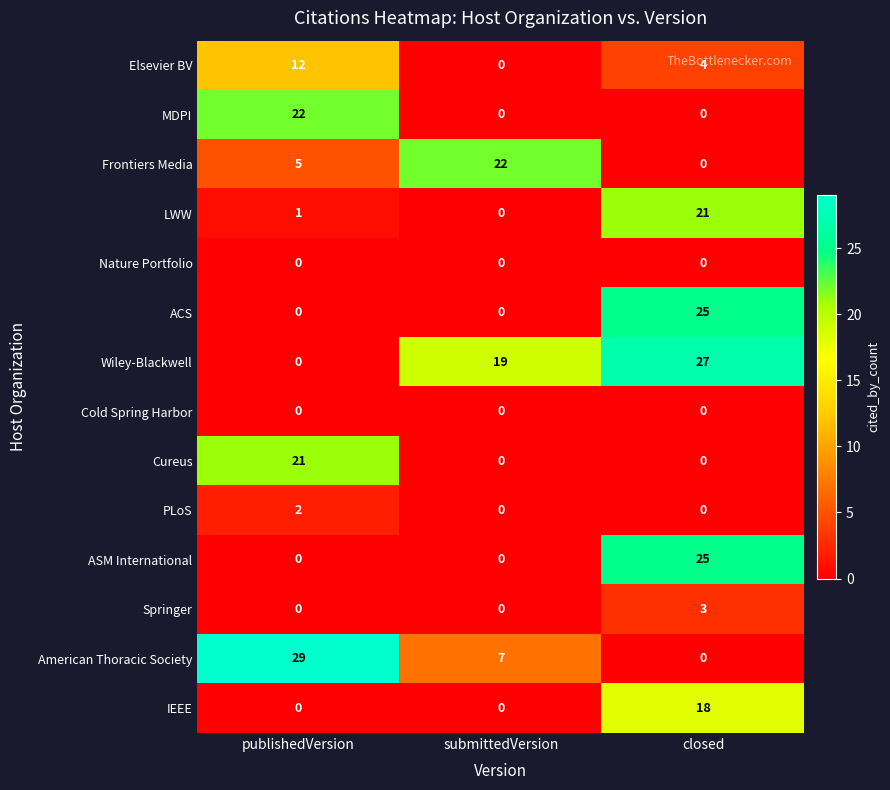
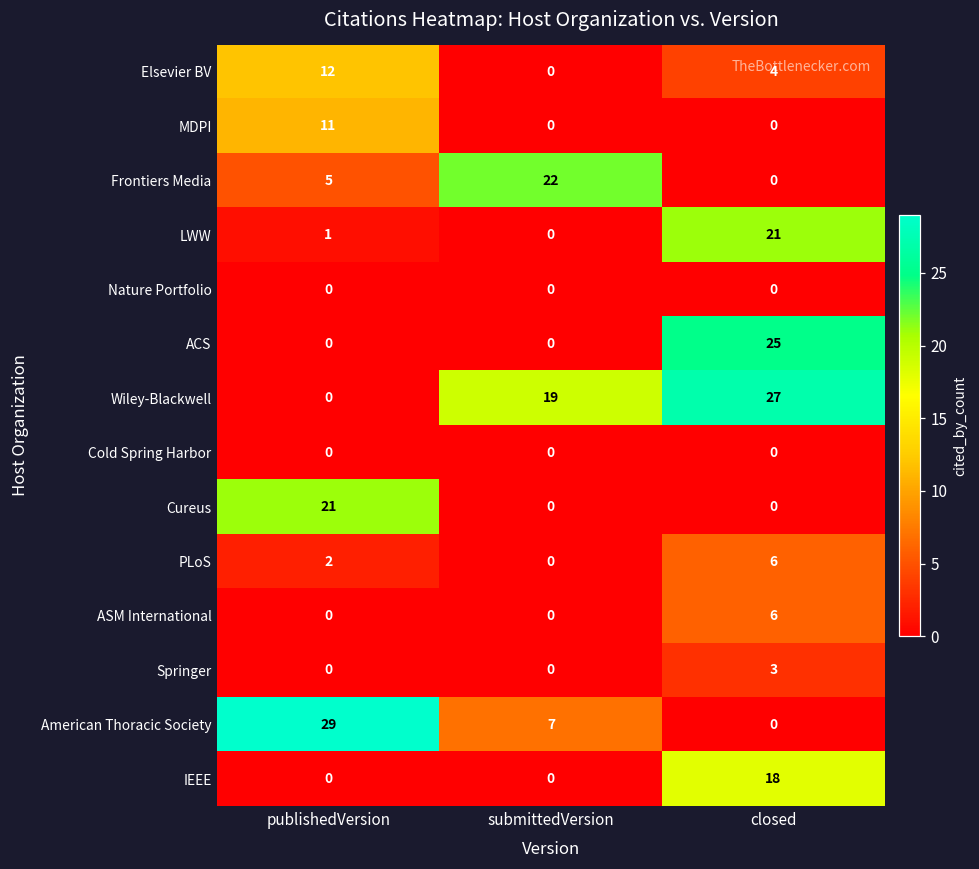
  {
    "Elsevier BV": {
      "publishedVersion": 12,
      "submittedVersion": 0
    },
    "MDPI": {
-     "publishedVersion": 22,
+     "publishedVersion": 11,
      "submittedVersion": 0,
      "closed": 0
    },
    "Frontiers Media": {
      "publishedVersion": 5,
      "submittedVersion": 22,
      "closed": 0
    },
    "LWW": {
      "publishedVersion": 1,
      "submittedVersion": 0,
      "closed": 21
    },
    "Nature Portfolio": {
      "publishedVersion": 0,
      "submittedVersion": 0,
      "closed": 0
    },
    "ACS": {
      "publishedVersion": 0,
      "submittedVersion": 0,
      "closed": 25
    },
    "Wiley-Blackwell": {
      "publishedVersion": 0,
      "submittedVersion": 19,
      "closed": 27
    },
    "Cold Spring Harbor": {
      "publishedVersion": 0,
      "submittedVersion": 0,
      "closed": 0
    },
    "Cureus": {
      "publishedVersion": 21,
      "submittedVersion": 0,
      "closed": 0
    },
    "PLoS": {
      "publishedVersion": 2,
      "submittedVersion": 0,
-     "closed": 0
+     "closed": 6
    },
    "ASM International": {
      "publishedVersion": 0,
      "submittedVersion": 0,
-     "closed": 25
+     "closed": 6
    },
    "Springer": {
      "publishedVersion": 0,
      "submittedVersion": 0,
      "closed": 3
    },
    "American Thoracic Society": {
      "publishedVersion": 29,
      "submittedVersion": 7,
      "closed": 0
    },
    "IEEE": {
      "publishedVersion": 0,
      "submittedVersion": 0,
      "closed": 18
    }
  }
